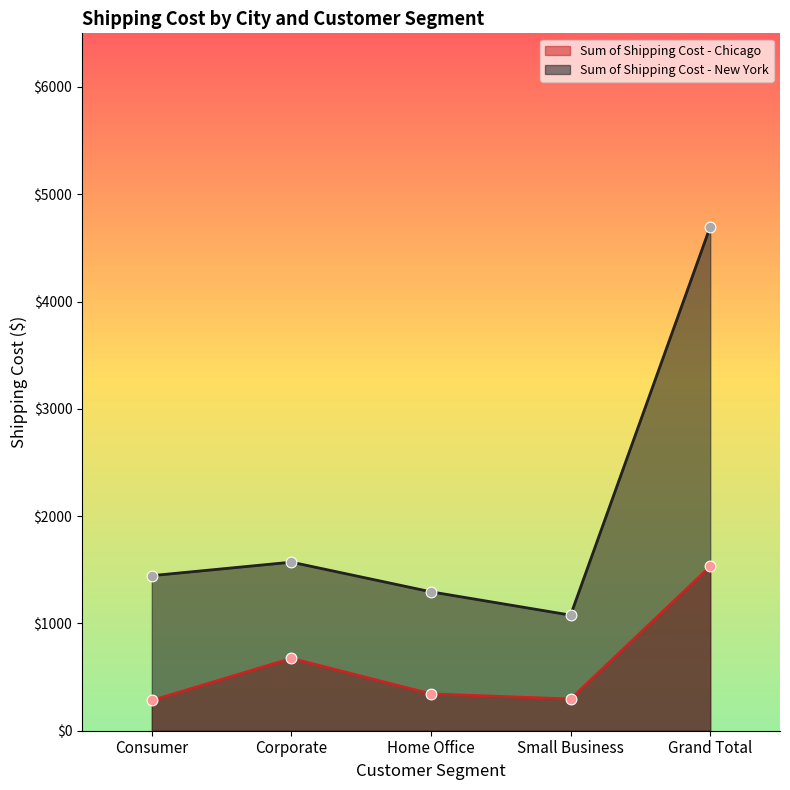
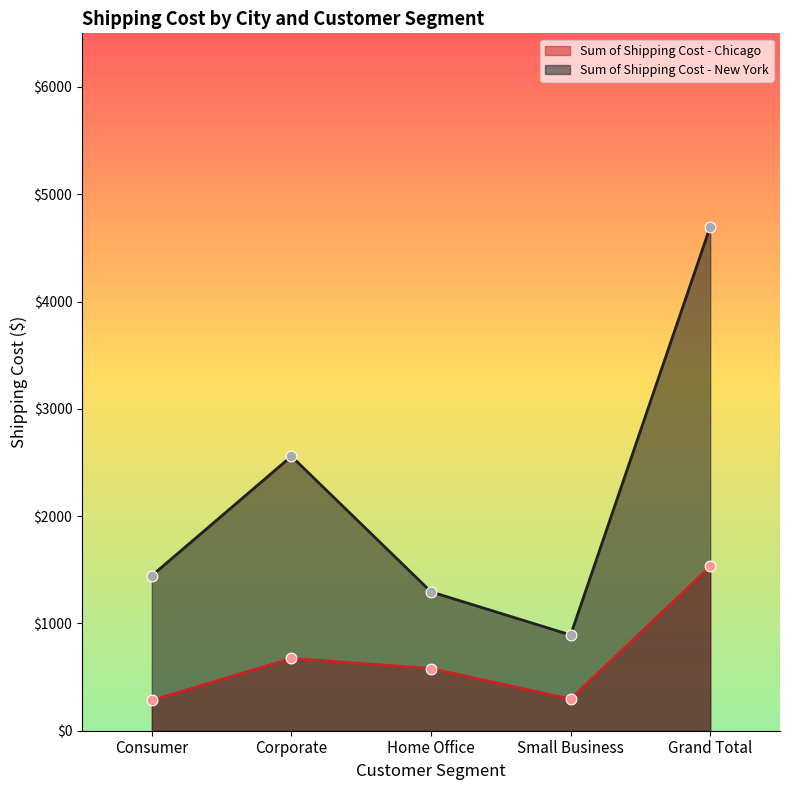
  {
    "Sum of Shipping Cost - Chicago": {
      "Consumer": "$280",
      "Corporate": "$670",
-     "Home Office": "$340",
+     "Home Office": "$580",
      "Small Business": "$300",
      "Grand Total": "$1530"
    },
    "Sum of Shipping Cost - New York": {
      "Consumer": "$1450",
-     "Corporate": "$1570",
+     "Corporate": "$2560",
      "Home Office": "$1290",
-     "Small Business": "$1080",
+     "Small Business": "$890",
      "Grand Total": "$4700"
    }
  }
